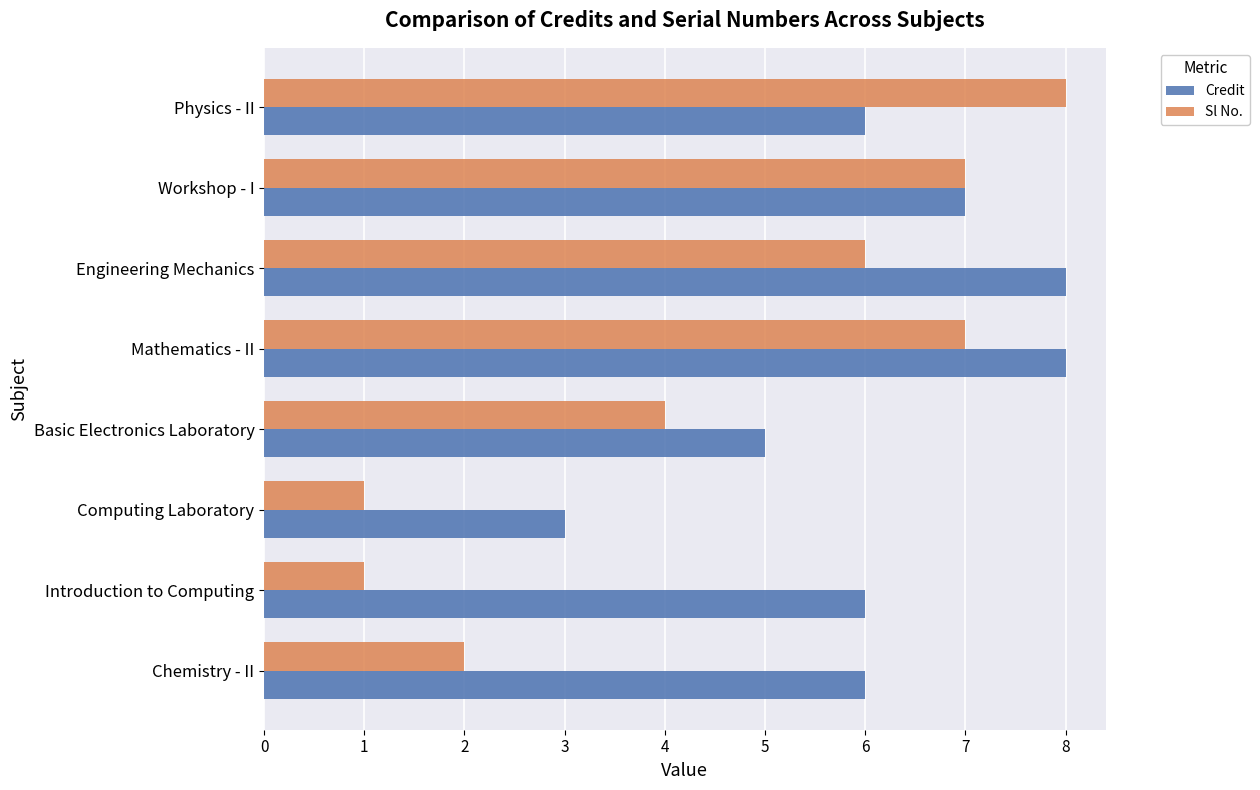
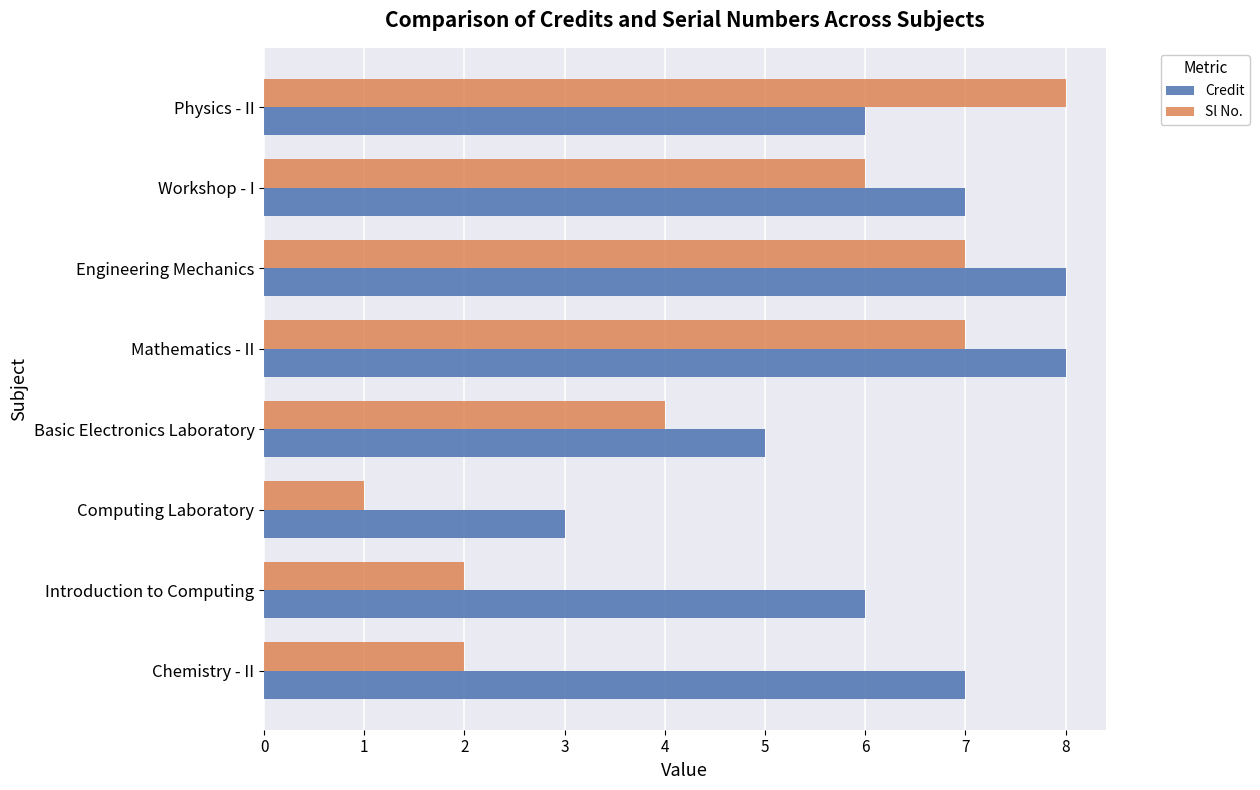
  {
    "Credit": {
      "Physics - II": 6,
      "Workshop - I": 7,
      "Engineering Mechanics": 8,
      "Mathematics - II": 8,
      "Basic Electronics Laboratory": 5,
      "Computing Laboratory": 3,
      "Introduction to Computing": 6,
-     "Chemistry - II": 6
+     "Chemistry - II": 7
    },
    "Sl No.": {
      "Physics - II": 8,
-     "Workshop - I": 7,
-     "Engineering Mechanics": 6,
+     "Workshop - I": 6,
+     "Engineering Mechanics": 7,
      "Mathematics - II": 7,
      "Basic Electronics Laboratory": 4,
      "Computing Laboratory": 1,
-     "Introduction to Computing": 1,
+     "Introduction to Computing": 2,
      "Chemistry - II": 2
    }
  }
